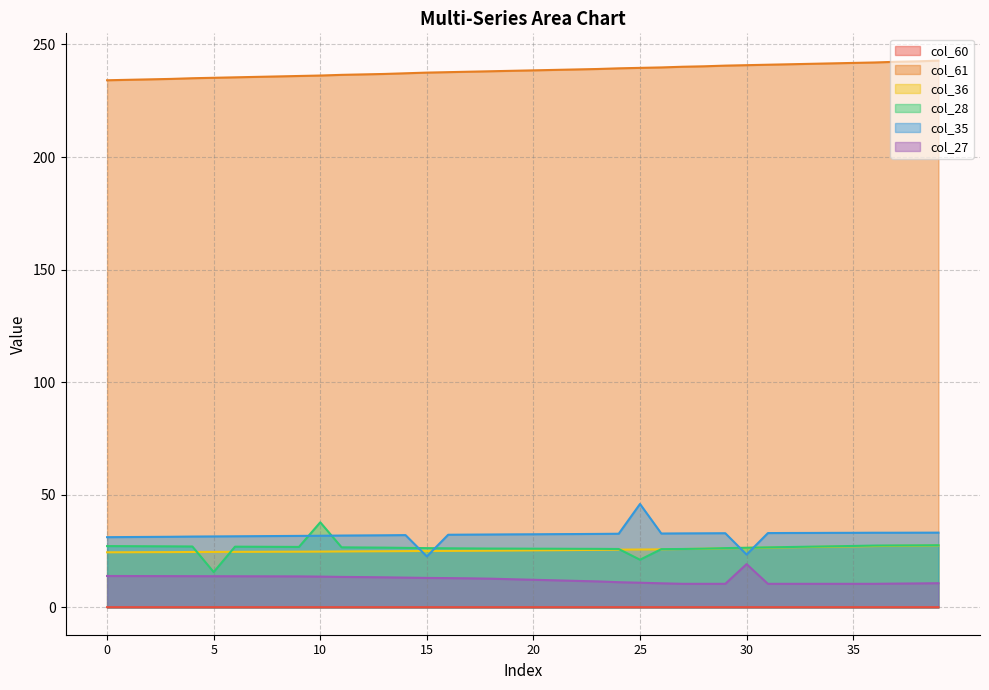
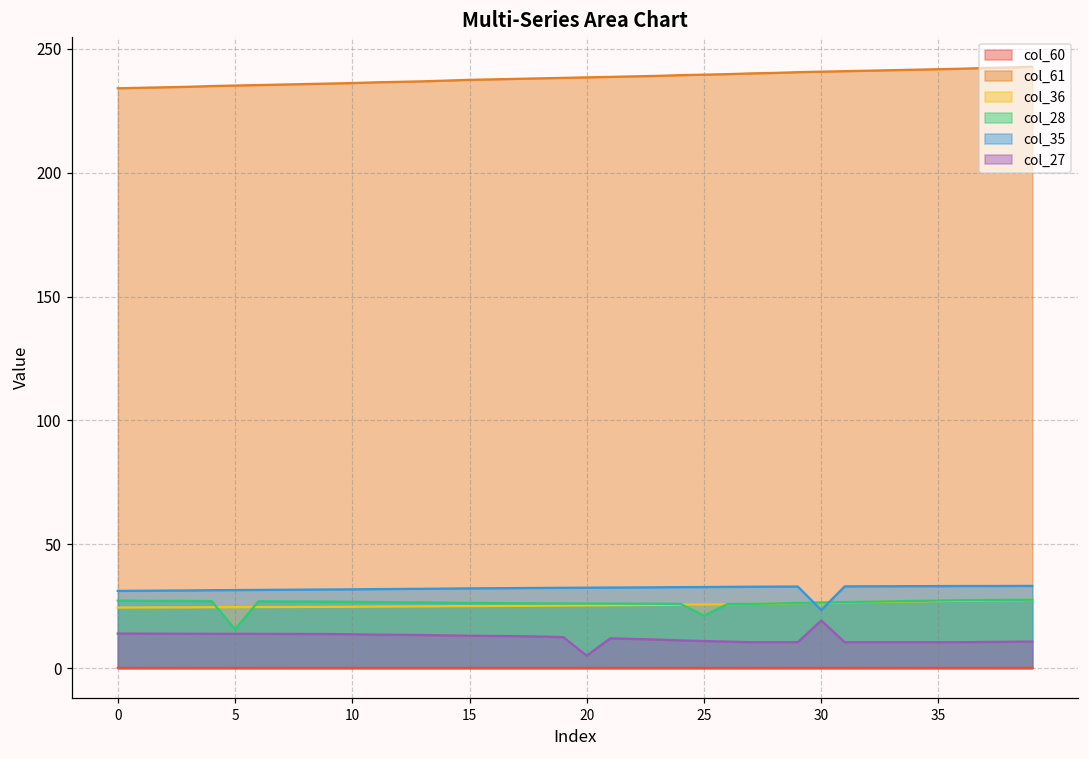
  {
    "col_28": {
      "0": 27,
      "5": 16,
-     "10": 38,
+     "10": 27,
      "15": 26,
      "25": 21
    },
    "col_35": {
      "0": 31,
      "5": 32,
      "10": 32,
-     "15": 23,
+     "15": 32,
      "20": 32,
-     "25": 46,
+     "25": 33,
      "30": 23,
      "35": 33
    },
    "col_27": {
      "0": 14,
      "5": 14,
      "10": 14,
      "15": 13,
-     "20": 12,
+     "20": 5,
      "25": 11,
      "30": 19,
      "35": 10
    }
  }
